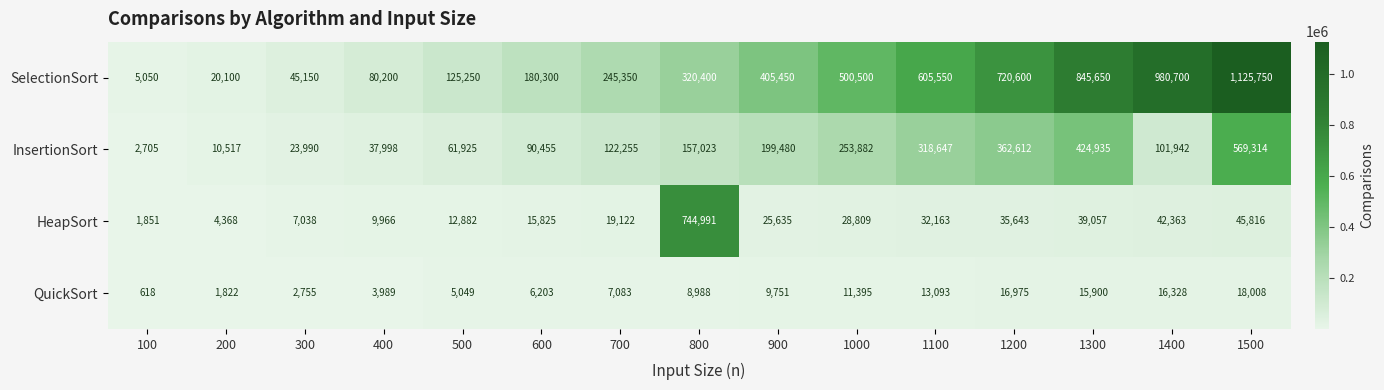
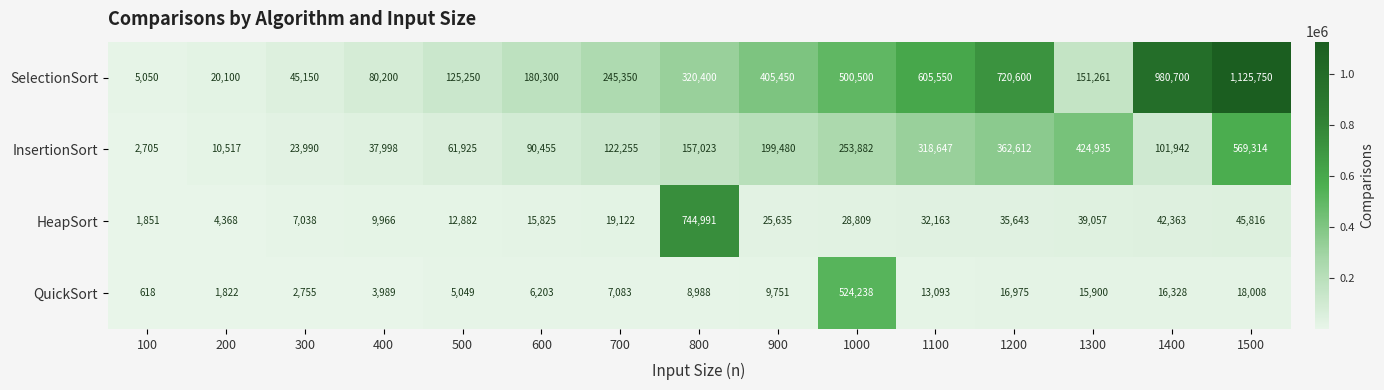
  {
    "SelectionSort": {
      "100": "5,050",
      "200": "20,100",
      "300": "45,150",
      "400": "80,200",
      "500": "125,250",
      "600": "180,300",
      "700": "245,350",
      "800": "320,400",
      "900": "405,450",
      "1000": "500,500",
      "1100": "605,550",
      "1200": "720,600",
-     "1300": "845,650",
+     "1300": "151,261",
      "1400": "980,700",
      "1500": "1,125,750"
    },
    "InsertionSort": {
      "100": "2,705",
      "200": "10,517",
      "300": "23,990",
      "400": "37,998",
      "500": "61,925",
      "600": "90,455",
      "700": "122,255",
      "800": "157,023",
      "900": "199,480",
      "1000": "253,882",
      "1100": "318,647",
      "1200": "362,612",
      "1300": "424,935",
      "1400": "101,942",
      "1500": "569,314"
    },
    "HeapSort": {
      "100": "1,851",
      "200": "4,368",
      "300": "7,038",
      "400": "9,966",
      "500": "12,882",
      "600": "15,825",
      "700": "19,122",
      "800": "744,991",
      "900": "25,635",
      "1000": "28,809",
      "1100": "32,163",
      "1200": "35,643",
      "1300": "39,057",
      "1400": "42,363",
      "1500": "45,816"
    },
    "QuickSort": {
      "100": "618",
      "200": "1,822",
      "300": "2,755",
      "400": "3,989",
      "500": "5,049",
      "600": "6,203",
      "700": "7,083",
      "800": "8,988",
      "900": "9,751",
-     "1000": "11,395",
+     "1000": "524,238",
      "1100": "13,093",
      "1200": "16,975",
      "1300": "15,900",
      "1400": "16,328",
      "1500": "18,008"
    }
  }
